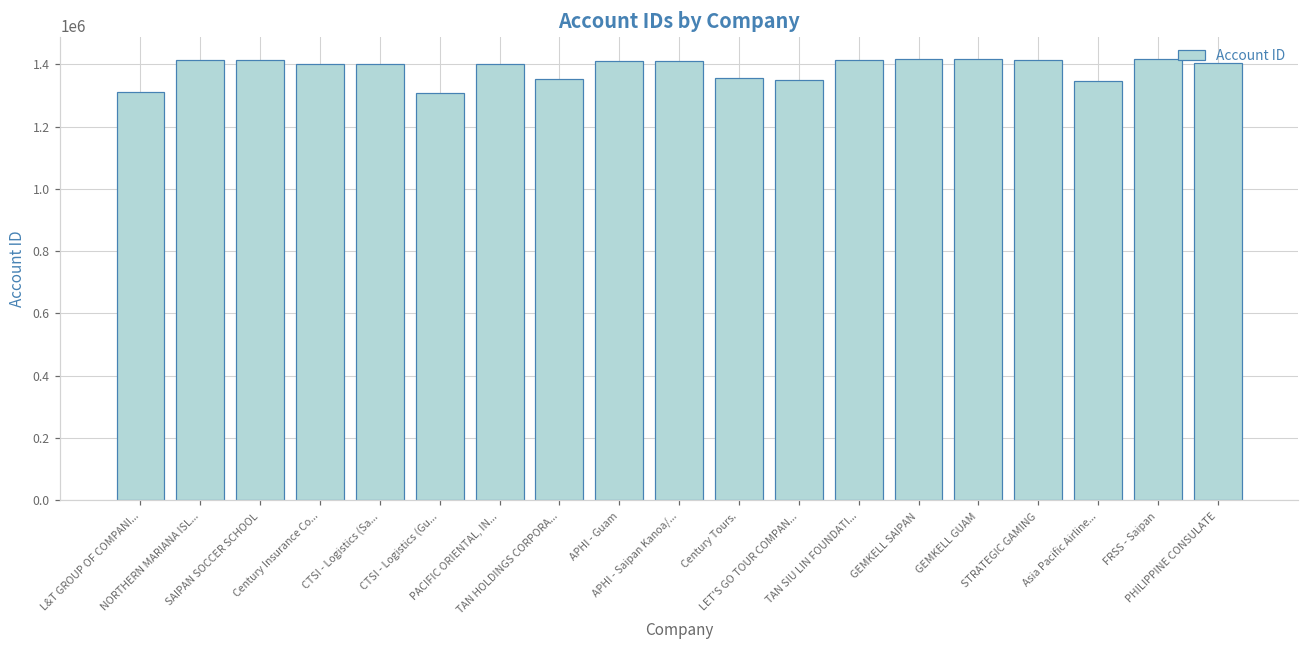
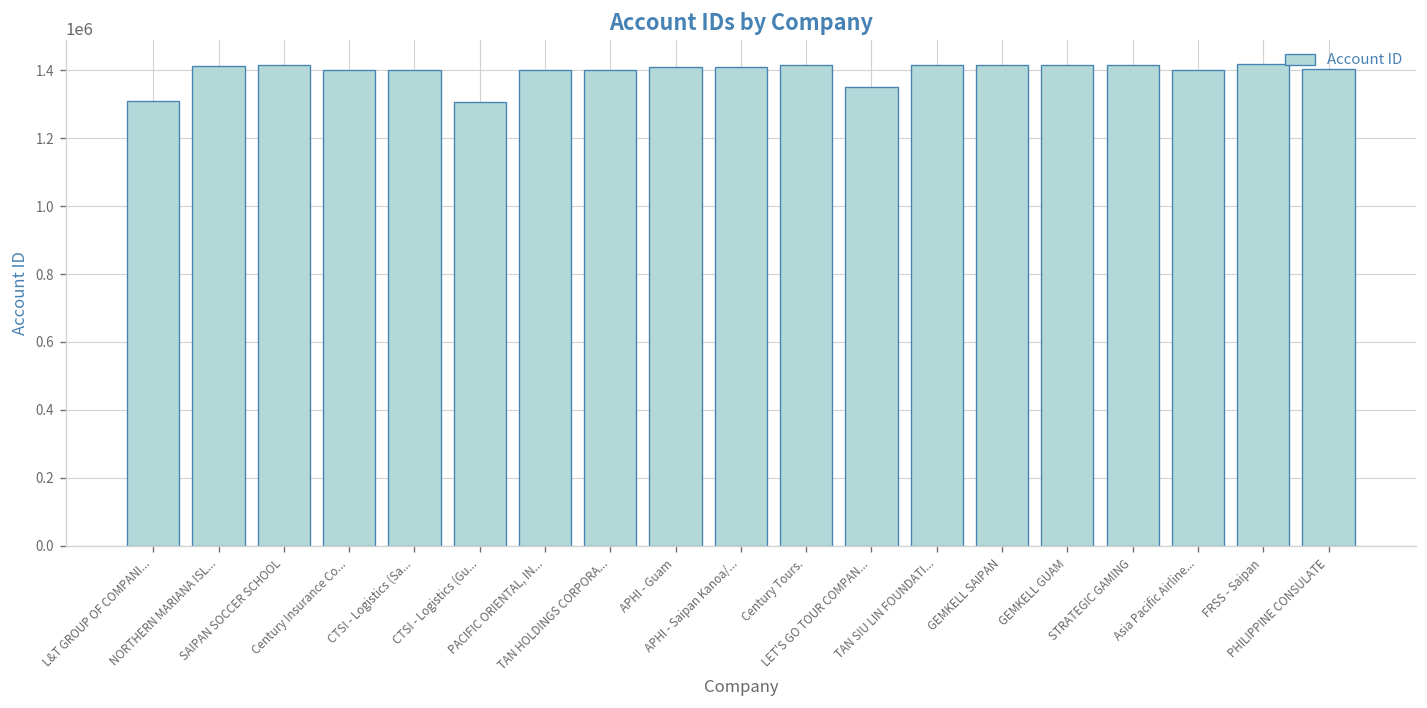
  {
    "L&T GROUP OF COMPANI...": 1310000,
    "NORTHERN MARIANA ISL...": 1410000,
    "SAIPAN SOCCER SCHOOL": 1410000,
    "Century Insurance Co...": 1400000,
    "CTSI - Logistics (Sa...": 1400000,
    "CTSI - Logistics (Gu...": 1310000,
    "PACIFIC ORIENTAL, IN...": 1400000,
-   "TAN HOLDINGS CORPORA...": 1350000,
+   "TAN HOLDINGS CORPORA...": 1400000,
    "APHI - Guam": 1410000,
    "APHI - Saipan Kanoa/...": 1410000,
-   "Century Tours.": 1360000,
+   "Century Tours.": 1410000,
    "LET'S GO TOUR COMPAN...": 1350000,
    "TAN SIU LIN FOUNDATI...": 1410000,
    "GEMKELL SAIPAN": 1420000,
    "GEMKELL GUAM": 1420000,
    "STRATEGIC GAMING": 1420000,
-   "Asia Pacific Airline...": 1350000,
+   "Asia Pacific Airline...": 1400000,
    "FRSS - Saipan": 1420000,
    "PHILIPPINE CONSULATE": 1400000
  }
